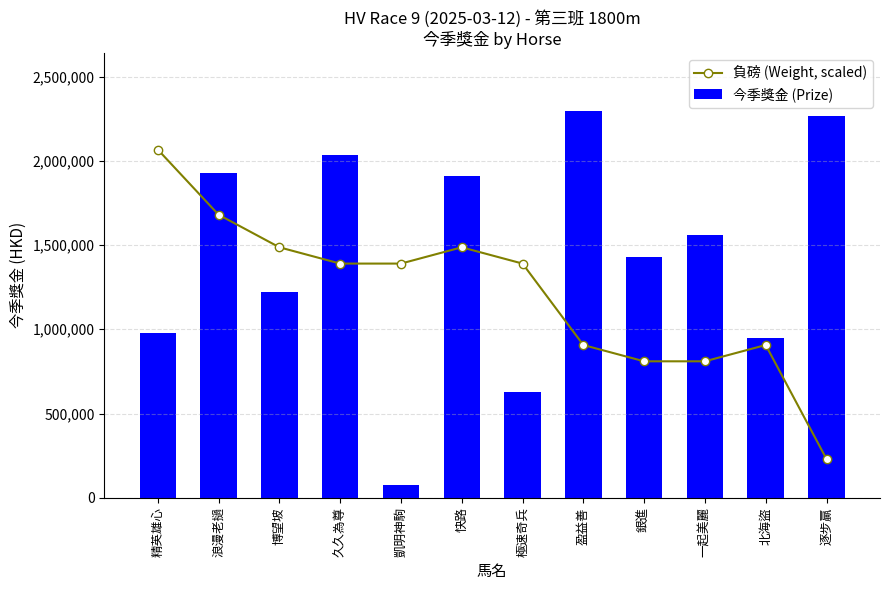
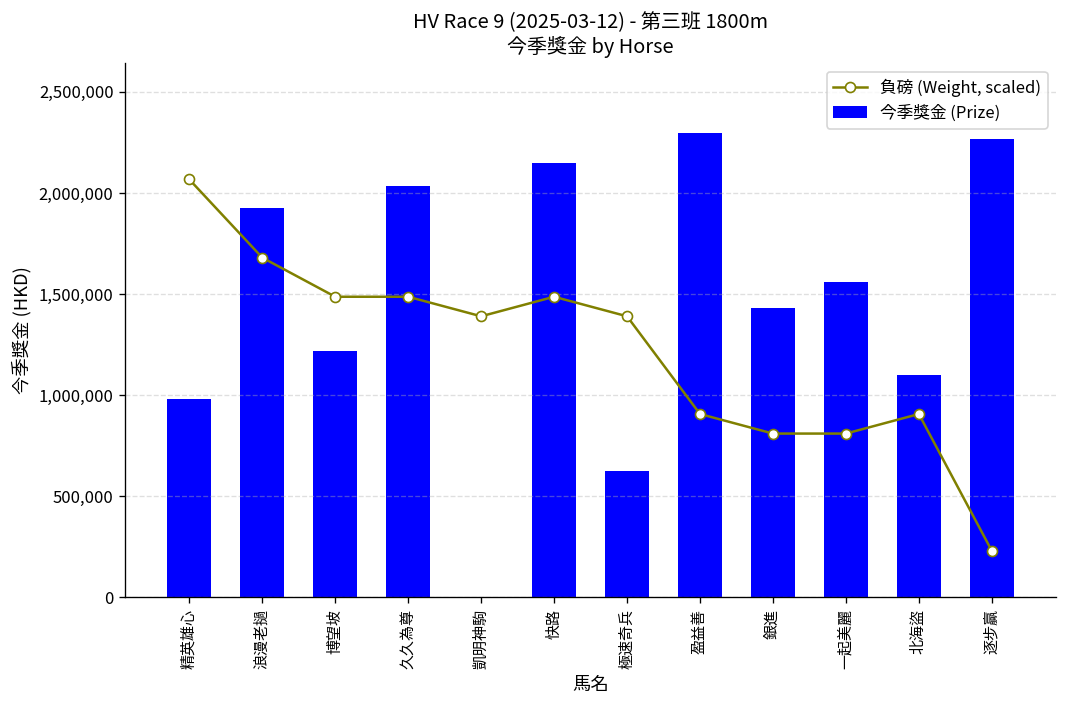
  {
    "負磅 (Weight, scaled)": {
      "精英雄心": "2,070,000",
      "浪漫老撾": "1,680,000",
      "博望坡": "1,490,000",
-     "久久為尊": "1,390,000",
+     "久久為尊": "1,490,000",
      "凱明神駒": "1,390,000",
      "快路": "1,490,000",
      "極速奇兵": "1,390,000",
      "盈益善": "910,000",
      "銀進": "810,000",
      "一起美麗": "810,000",
      "北海盜": "910,000",
      "逐步贏": "230,000"
    },
    "今季獎金 (Prize)": {
      "精英雄心": "980,000",
      "浪漫老撾": "1,930,000",
      "博望坡": "1,220,000",
      "久久為尊": "2,030,000",
-     "凱明神駒": "80,000",
-     "快路": "1,910,000",
+     "凱明神駒": "0",
+     "快路": "2,150,000",
      "極速奇兵": "630,000",
      "盈益善": "2,300,000",
      "銀進": "1,430,000",
      "一起美麗": "1,560,000",
-     "北海盜": "950,000",
+     "北海盜": "1,100,000",
      "逐步贏": "2,270,000"
    }
  }
